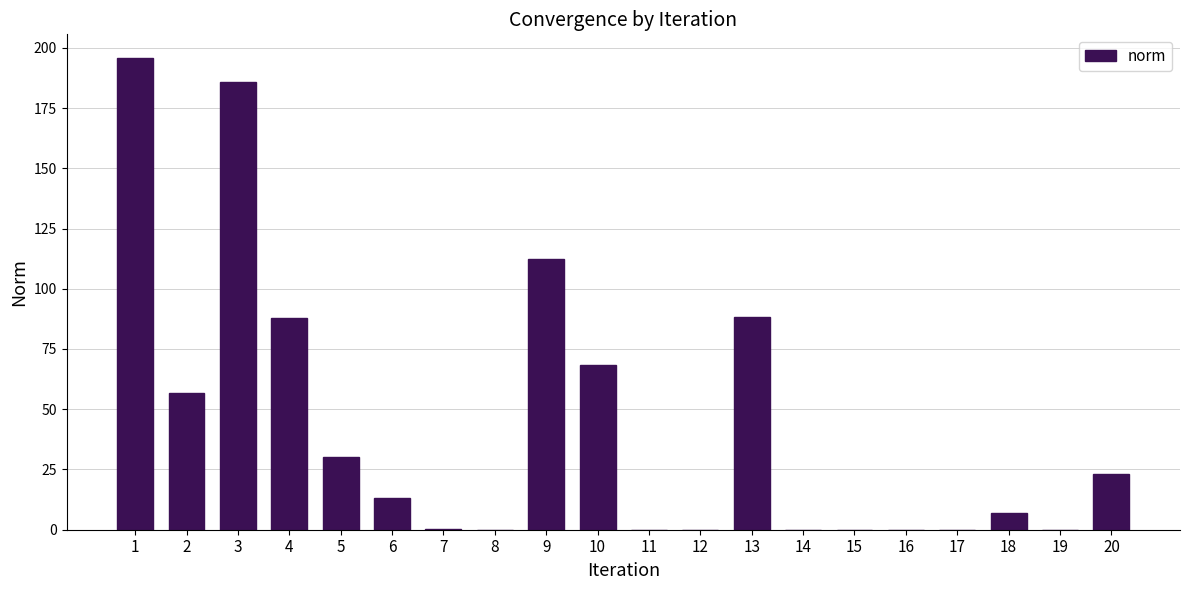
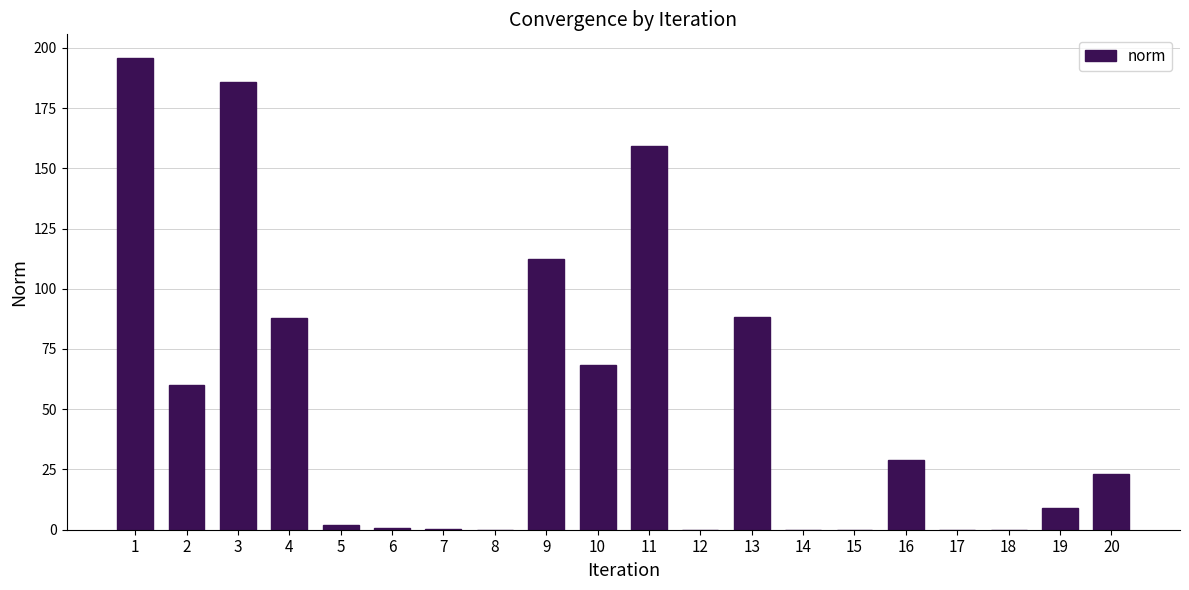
  {
    "1": 196,
-   "2": 57,
+   "2": 60,
    "3": 186,
    "4": 88,
-   "5": 30,
-   "6": 13,
+   "5": 2,
+   "6": 1,
    "9": 112,
    "10": 68,
-   "11": 0,
+   "11": 159,
    "13": 88,
-   "16": 0,
-   "18": 7,
-   "19": 0,
+   "16": 29,
+   "18": 0,
+   "19": 9,
    "20": 23
  }
